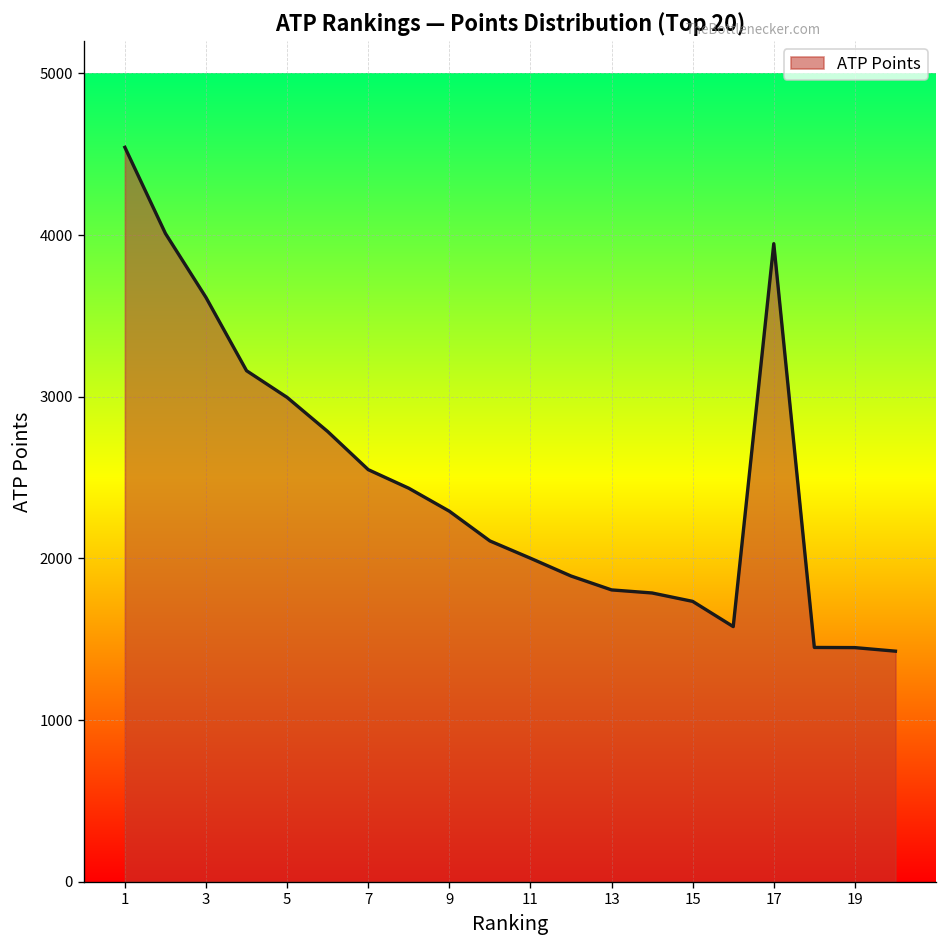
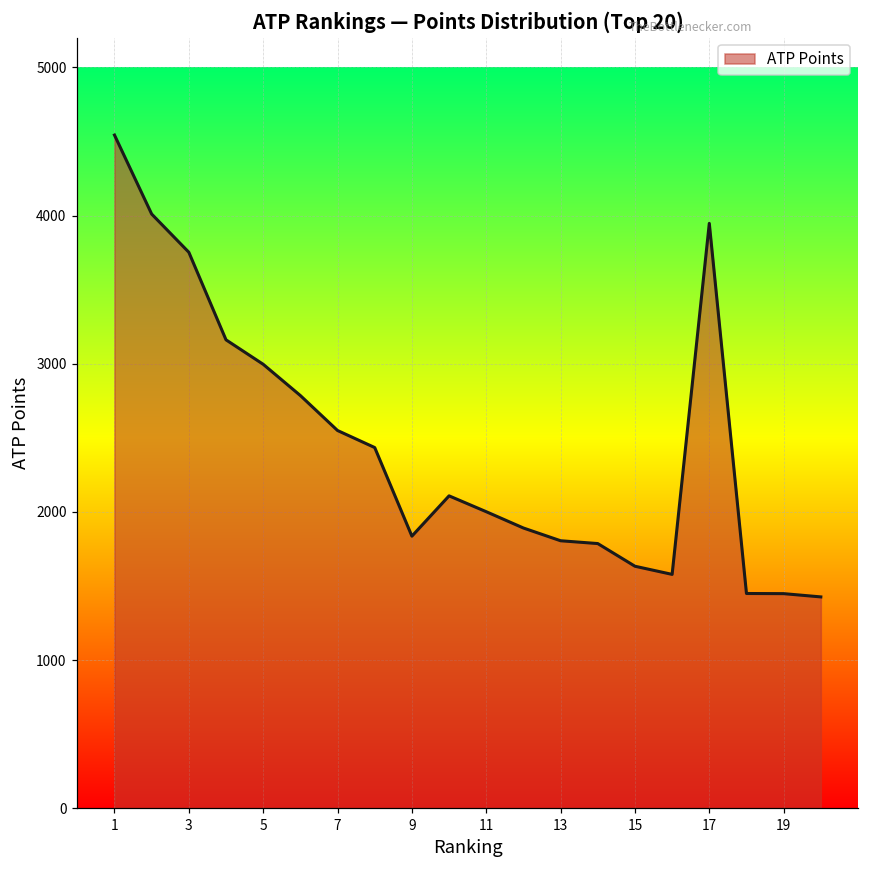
  {
    "1": 4540,
-   "3": 3610,
+   "3": 3750,
    "5": 3000,
    "7": 2550,
-   "9": 2290,
+   "9": 1840,
    "11": 2000,
    "13": 1810,
-   "15": 1730,
+   "15": 1630,
    "17": 3950,
    "19": 1450
  }
